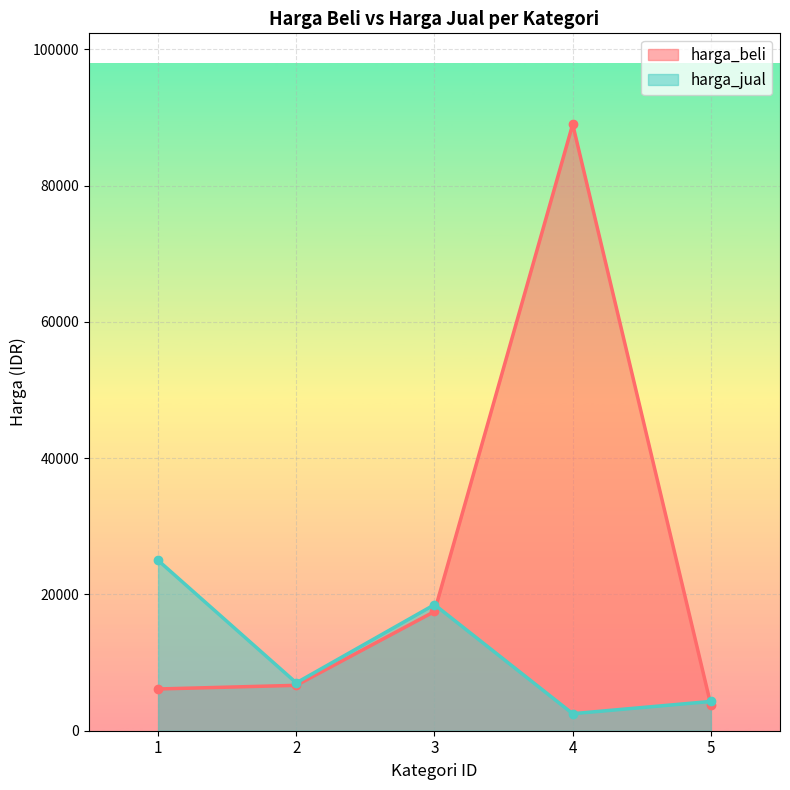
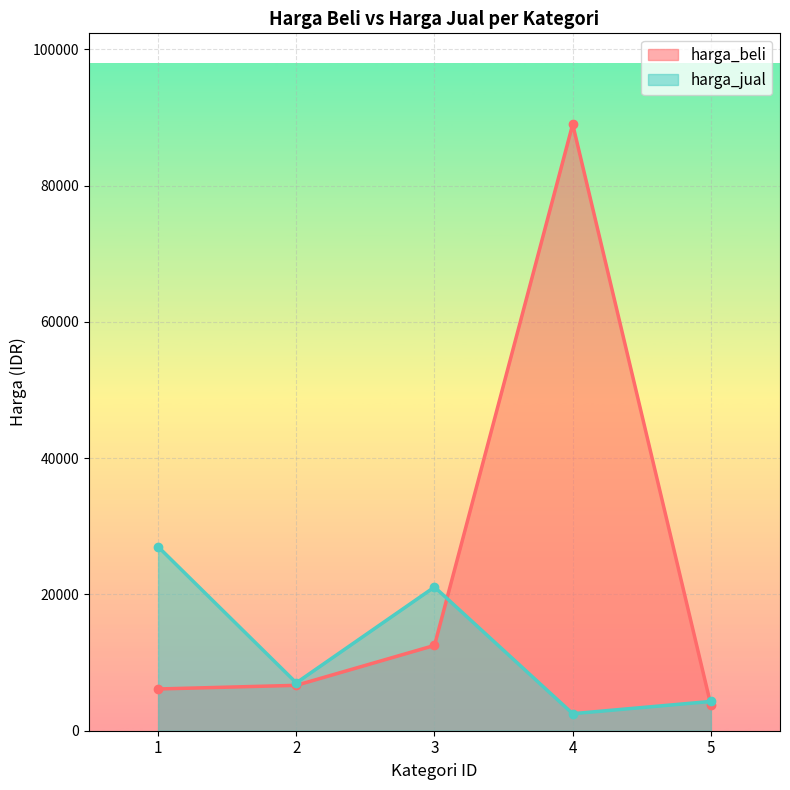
  {
    "harga_beli": {
      "1": 6000,
-     "3": 18000,
+     "3": 13000,
      "4": 89000,
      "5": 4000
    },
    "harga_jual": {
-     "1": 25000,
-     "3": 19000,
+     "1": 27000,
+     "3": 21000,
      "4": 3000,
      "5": 4000
    }
  }
